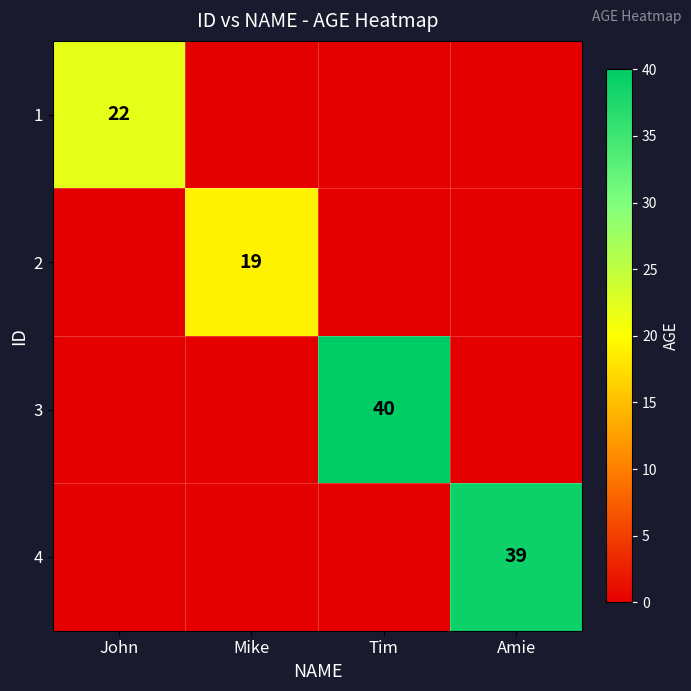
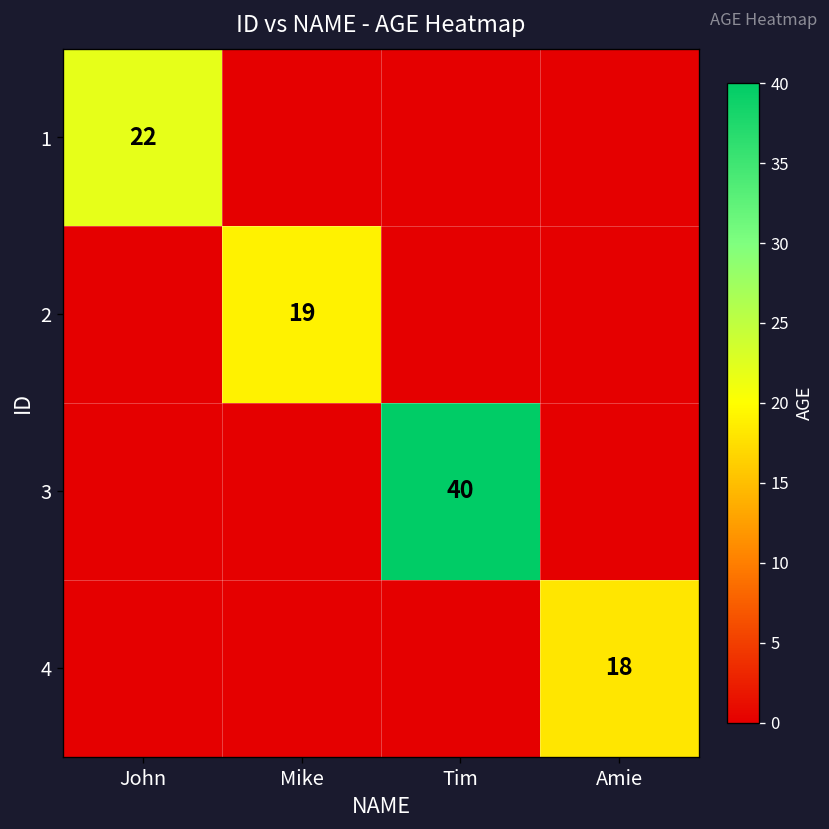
  {
    "1": {
      "John": 22
    },
    "2": {
      "Mike": 19
    },
    "3": {
      "Tim": 40
    },
    "4": {
-     "Amie": 39
+     "Amie": 18
    }
  }
